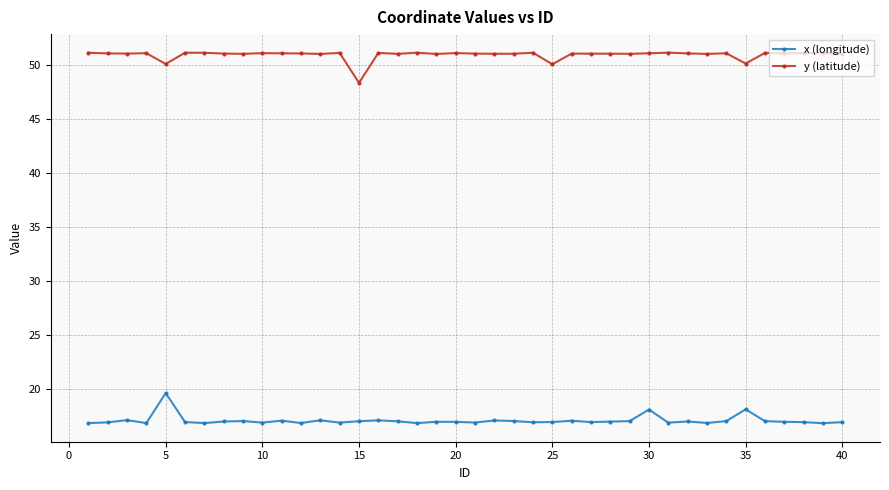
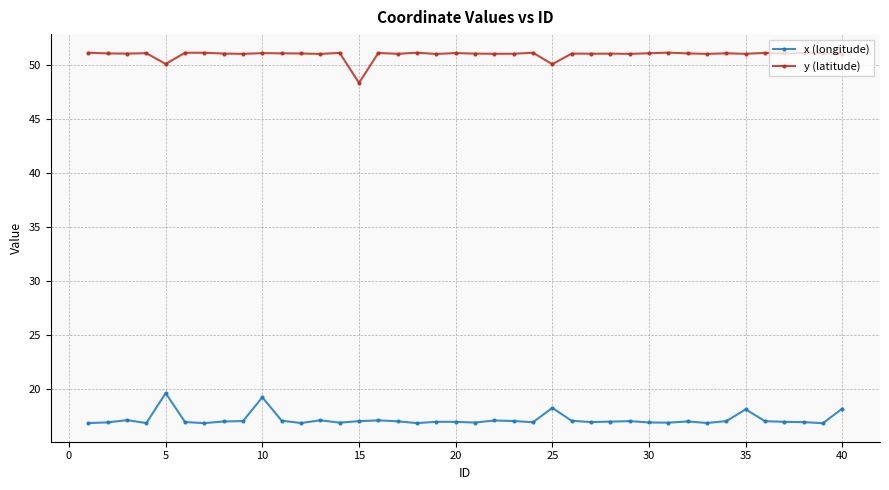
  {
    "x (longitude)": {
      "5": 19.7,
-     "10": 16.9,
+     "10": 19.3,
      "15": 17.1,
      "20": 17.0,
-     "25": 17.0,
-     "30": 18.1,
+     "25": 18.3,
+     "30": 16.9,
      "35": 18.2,
-     "40": 17.0
+     "40": 18.2
    },
    "y (latitude)": {
      "5": 50.1,
      "10": 51.1,
      "15": 48.4,
      "20": 51.1,
      "25": 50.1,
      "30": 51.1,
-     "35": 50.2
+     "35": 51.1
    }
  }
